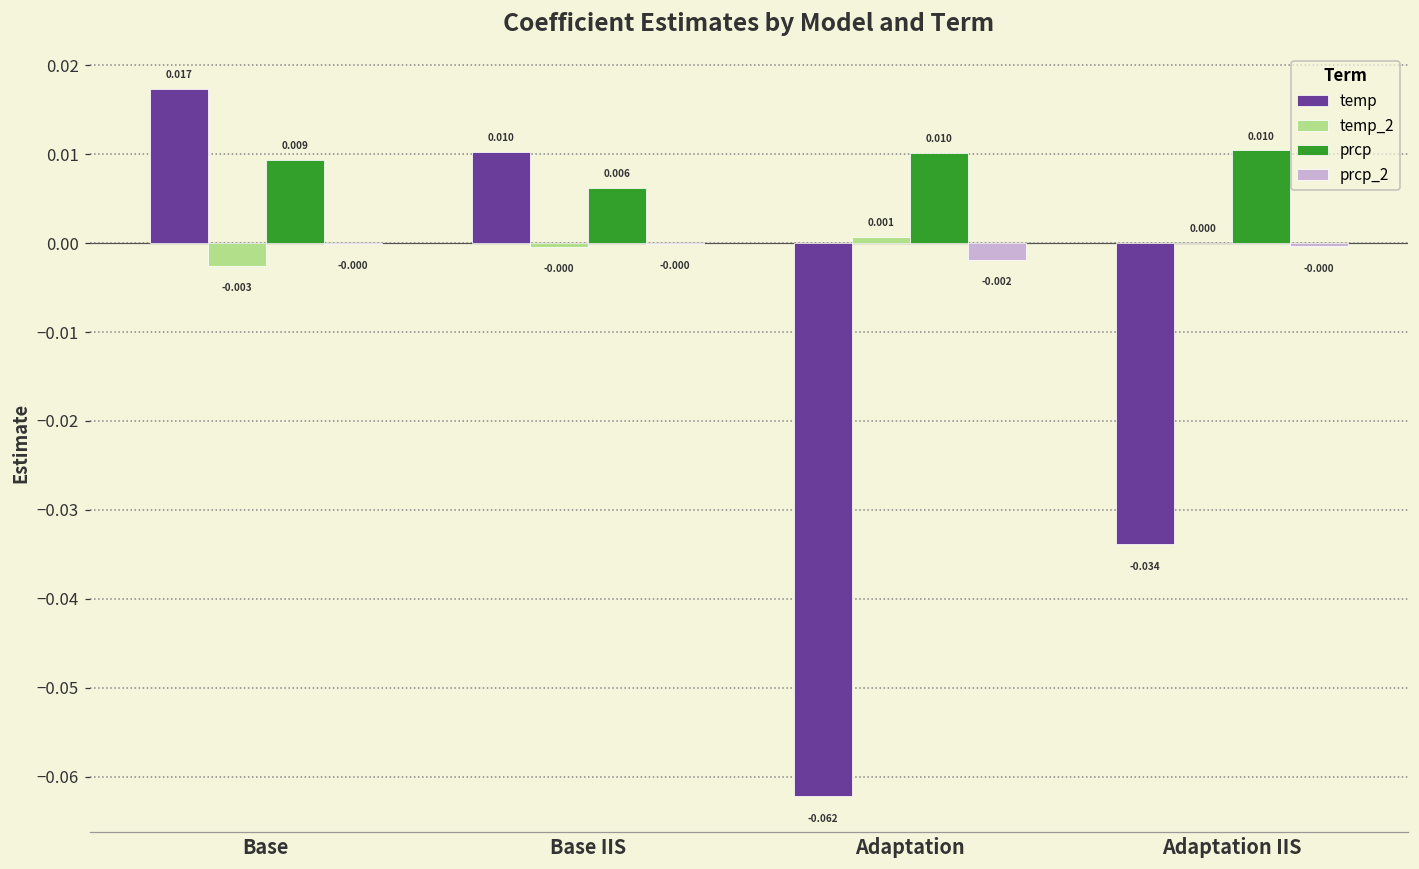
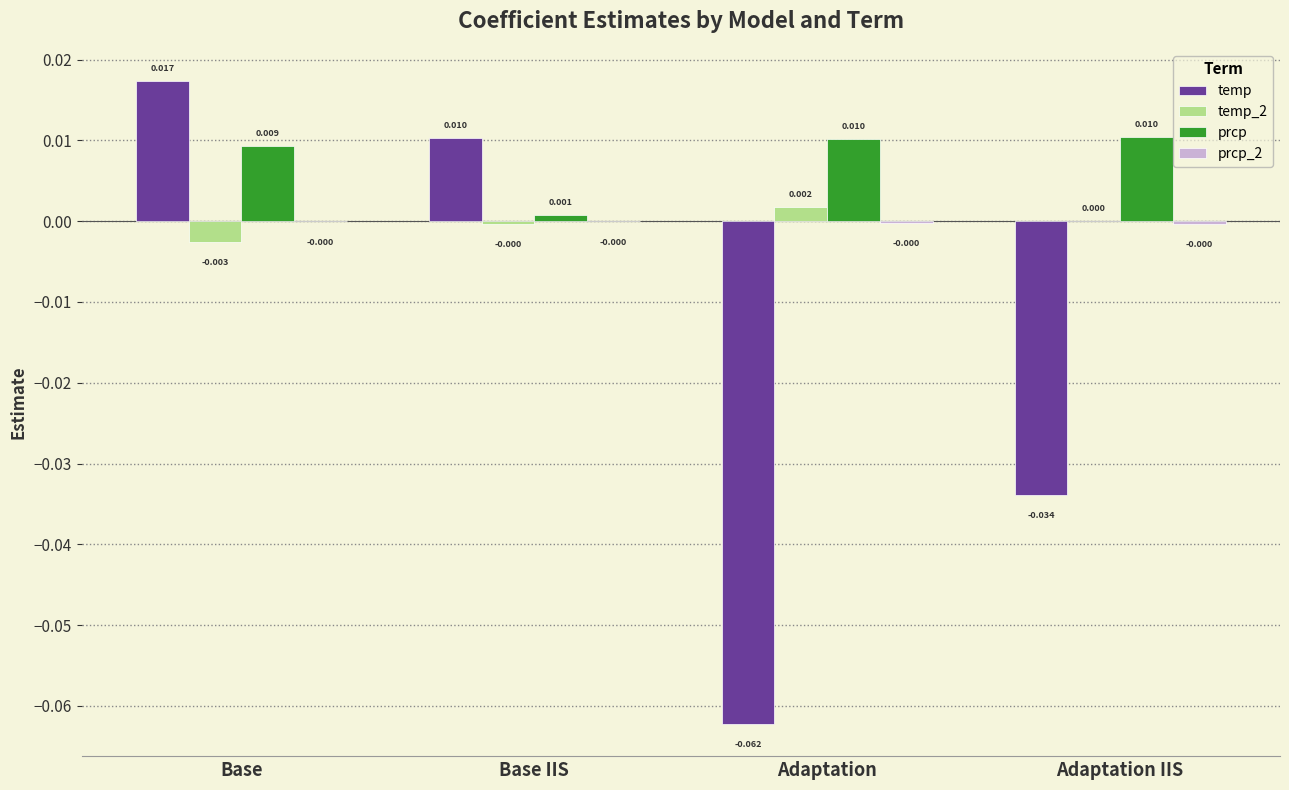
  {
    "temp": {
      "Base": 0.017,
      "Base IIS": 0.010,
      "Adaptation": -0.062,
      "Adaptation IIS": -0.034
    },
    "temp_2": {
      "Base": -0.003,
      "Base IIS": -0.000,
-     "Adaptation": 0.001,
+     "Adaptation": 0.002,
      "Adaptation IIS": 0.000
    },
    "prcp": {
      "Base": 0.009,
-     "Base IIS": 0.006,
+     "Base IIS": 0.001,
      "Adaptation": 0.010,
      "Adaptation IIS": 0.010
    },
    "prcp_2": {
      "Base": -0.000,
      "Base IIS": -0.000,
-     "Adaptation": -0.002,
+     "Adaptation": -0.000,
      "Adaptation IIS": -0.000
    }
  }
